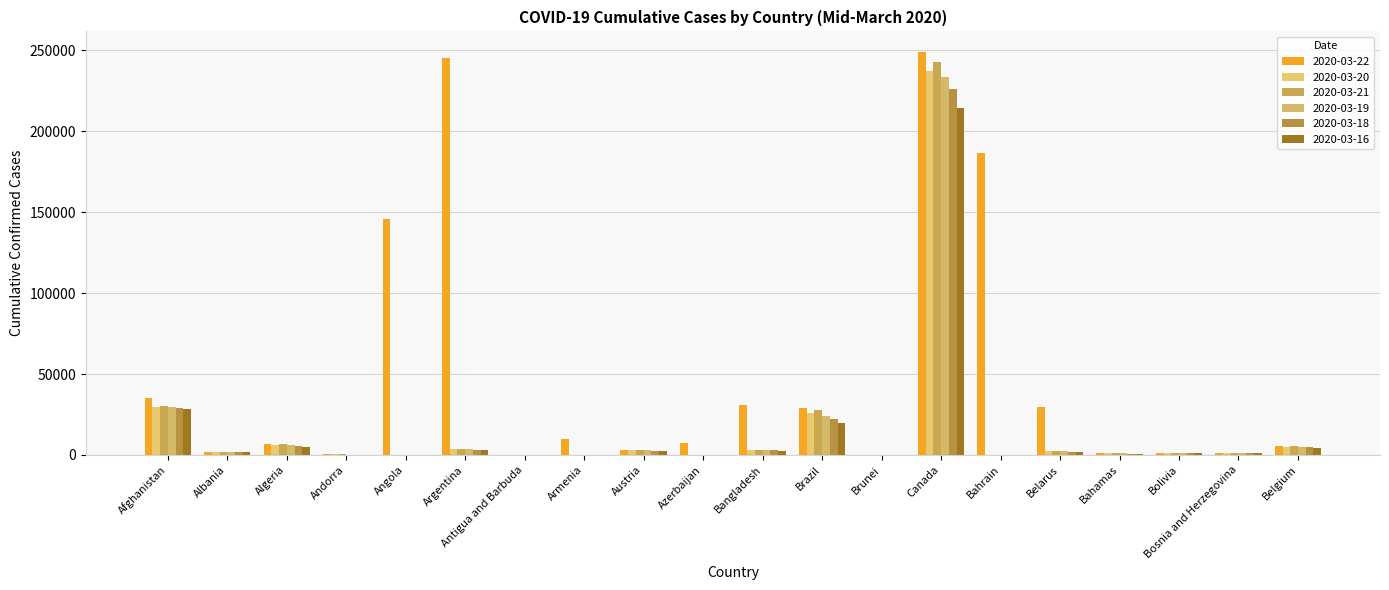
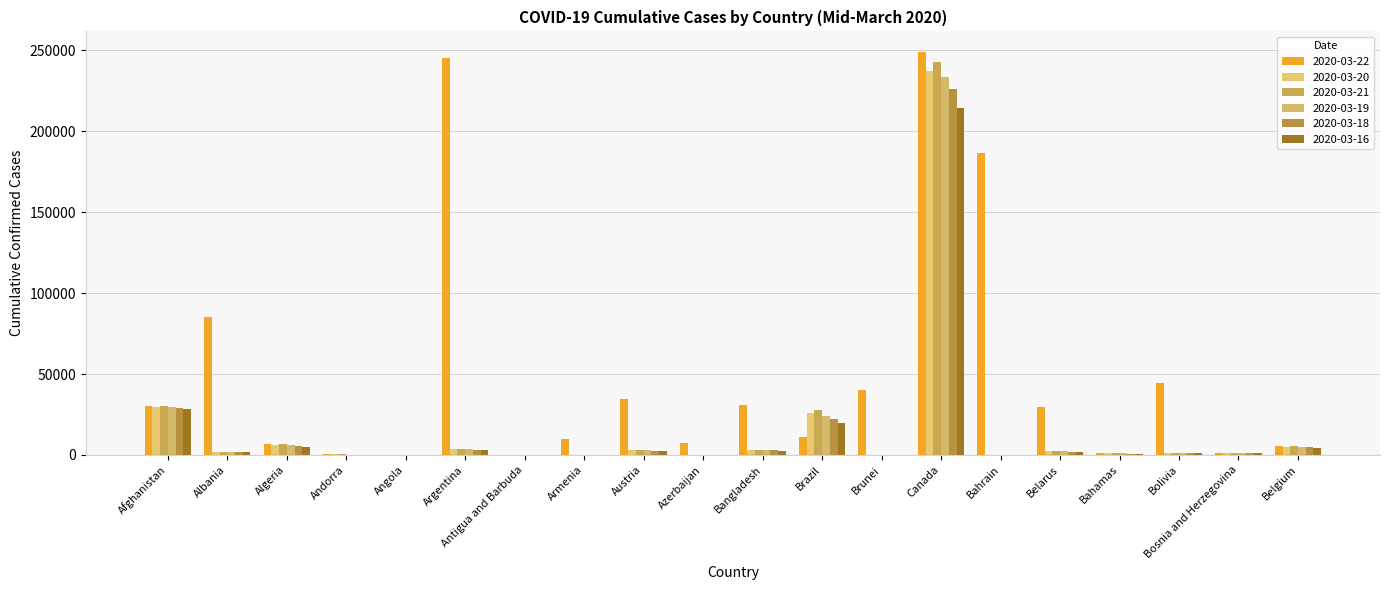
  {
    "2020-03-22": {
-     "Afghanistan": 35000,
-     "Albania": 2000,
+     "Afghanistan": 30000,
+     "Albania": 85000,
      "Algeria": 7000,
-     "Angola": 146000,
+     "Angola": 0,
      "Argentina": 245000,
      "Armenia": 10000,
-     "Austria": 3000,
+     "Austria": 34000,
      "Azerbaijan": 7000,
      "Bangladesh": 31000,
-     "Brazil": 29000,
-     "Brunei": 0,
+     "Brazil": 11000,
+     "Brunei": 40000,
      "Canada": 249000,
      "Bahrain": 187000,
      "Belarus": 30000,
-     "Bolivia": 1000,
+     "Bolivia": 45000,
      "Belgium": 6000
    }
  }
